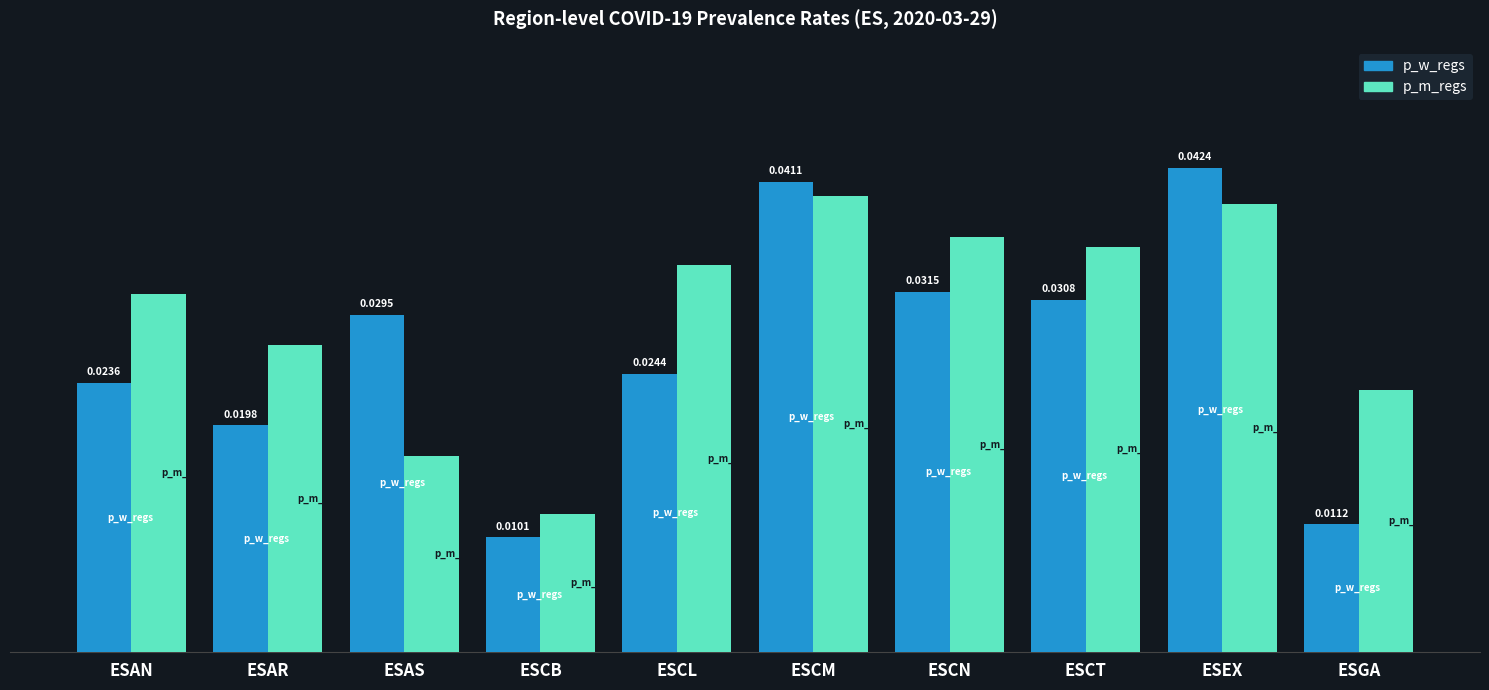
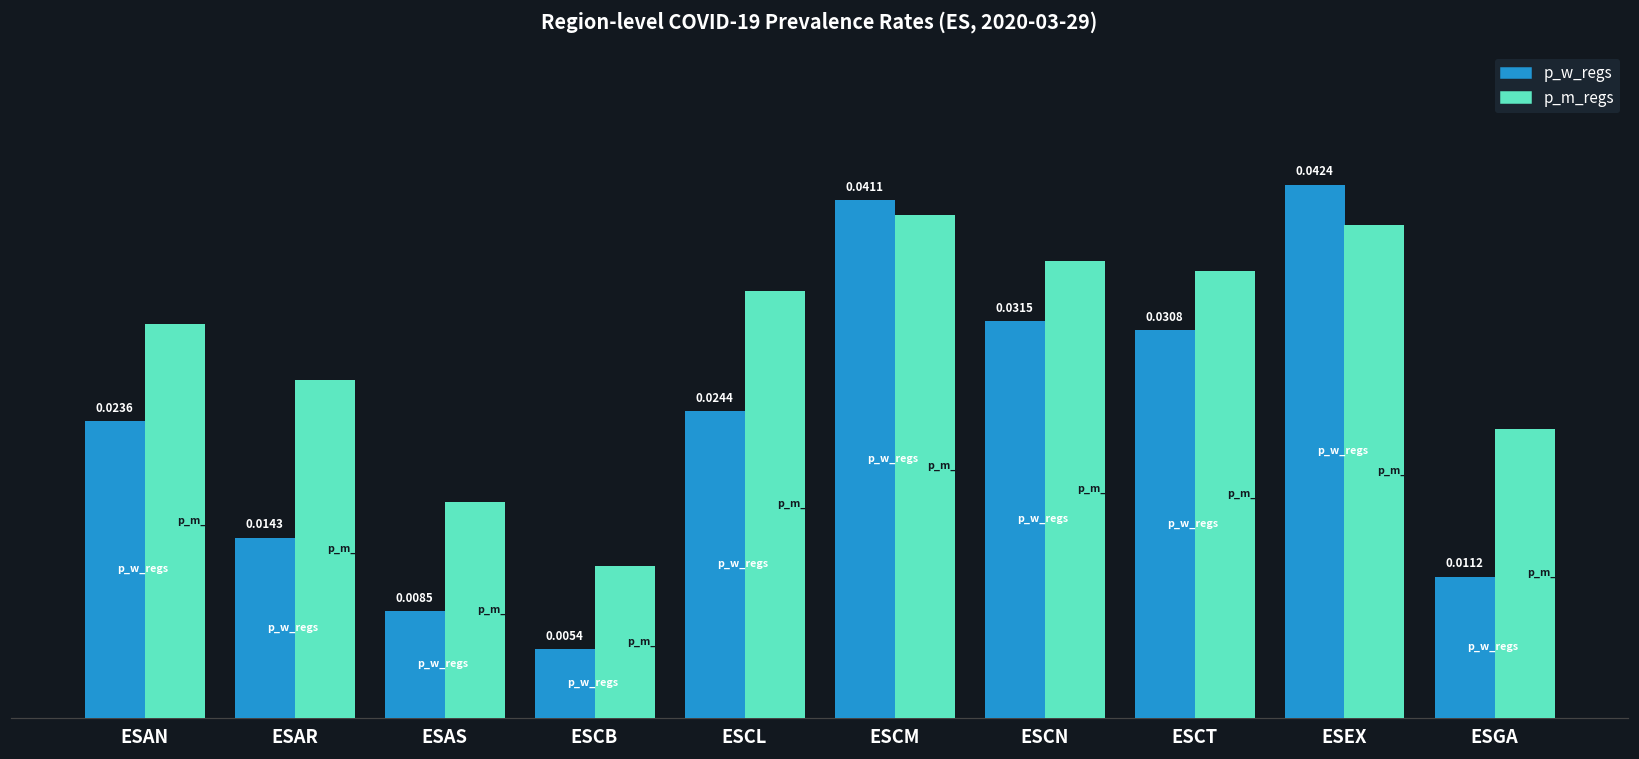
  {
    "p_w_regs": {
      "ESAN": 0.0236,
-     "ESAR": 0.0198,
-     "ESAS": 0.0295,
-     "ESCB": 0.0101,
+     "ESAR": 0.0143,
+     "ESAS": 0.0085,
+     "ESCB": 0.0054,
      "ESCL": 0.0244,
      "ESCM": 0.0411,
      "ESCN": 0.0315,
      "ESCT": 0.0308,
      "ESEX": 0.0424,
      "ESGA": 0.0112
    }
  }
